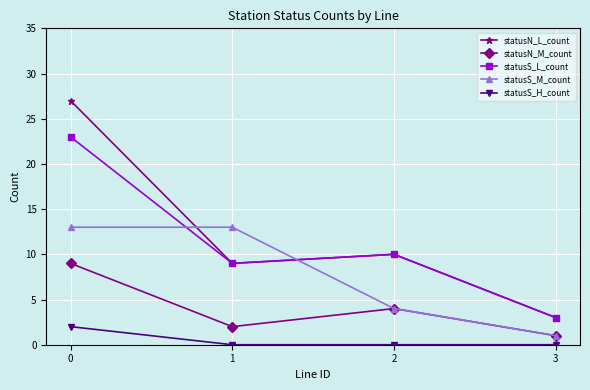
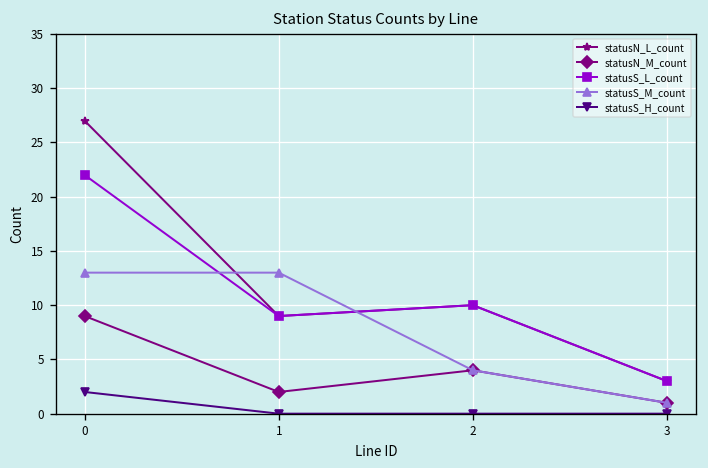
  {
    "statusS_L_count": {
-     "0": 23
+     "0": 22
    },
    "statusS_M_count": {
      "0": 13,
      "1": 13
    }
  }
